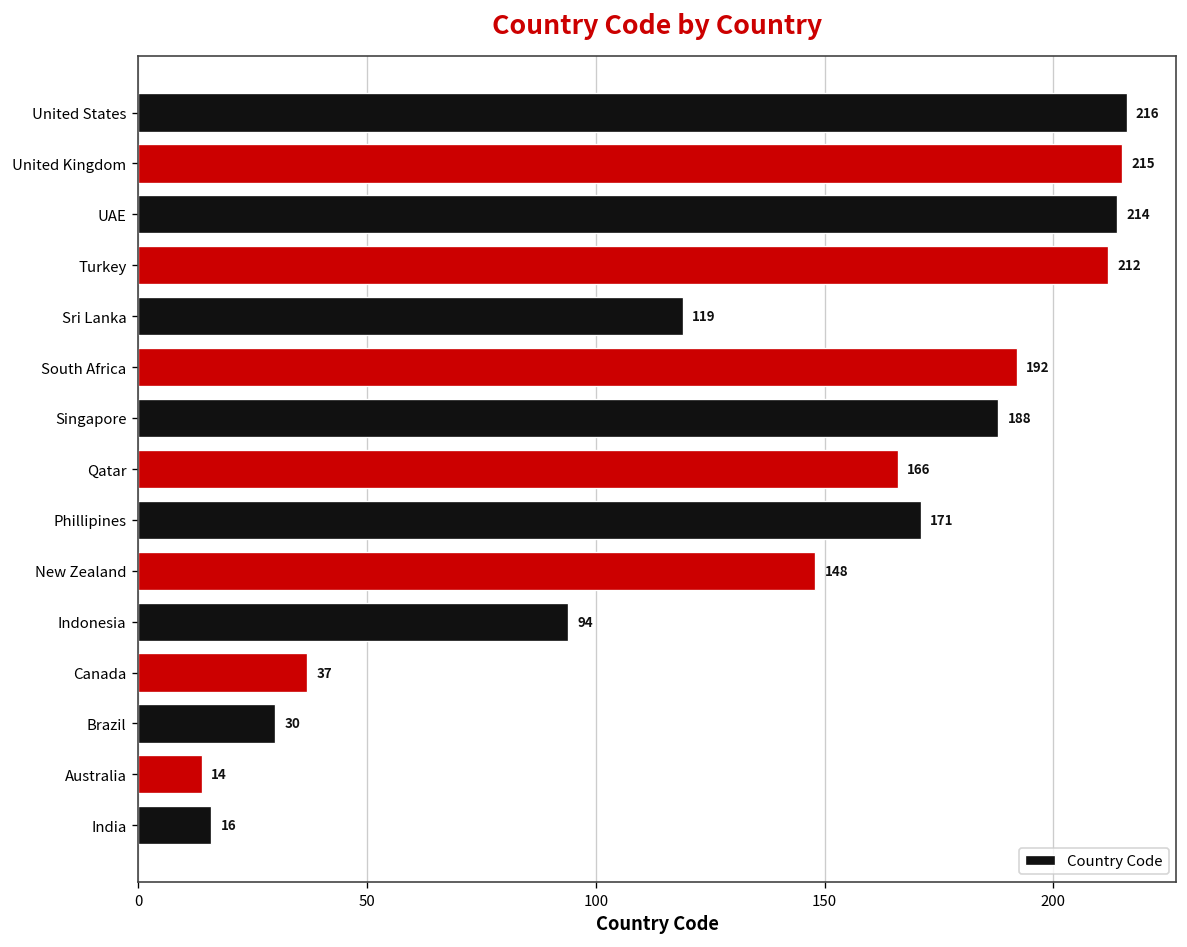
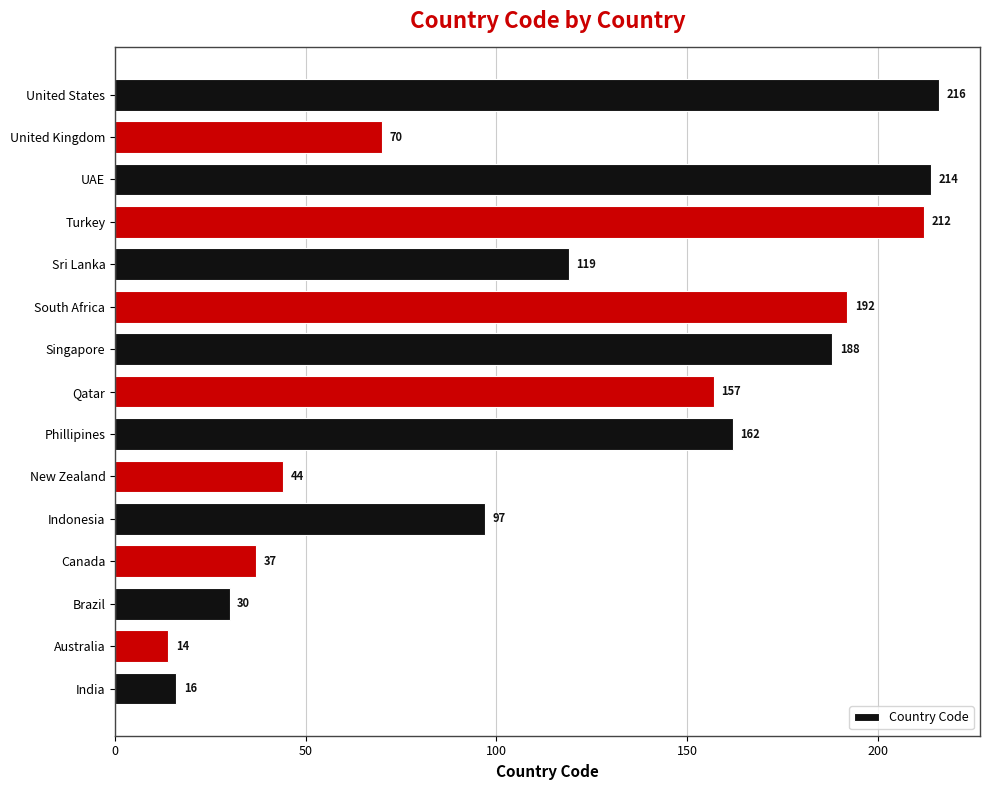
  {
    "United States": 216,
-   "United Kingdom": 215,
+   "United Kingdom": 70,
    "UAE": 214,
    "Turkey": 212,
    "Sri Lanka": 119,
    "South Africa": 192,
    "Singapore": 188,
-   "Qatar": 166,
-   "Phillipines": 171,
-   "New Zealand": 148,
-   "Indonesia": 94,
+   "Qatar": 157,
+   "Phillipines": 162,
+   "New Zealand": 44,
+   "Indonesia": 97,
    "Canada": 37,
    "Brazil": 30,
    "Australia": 14,
    "India": 16
  }
